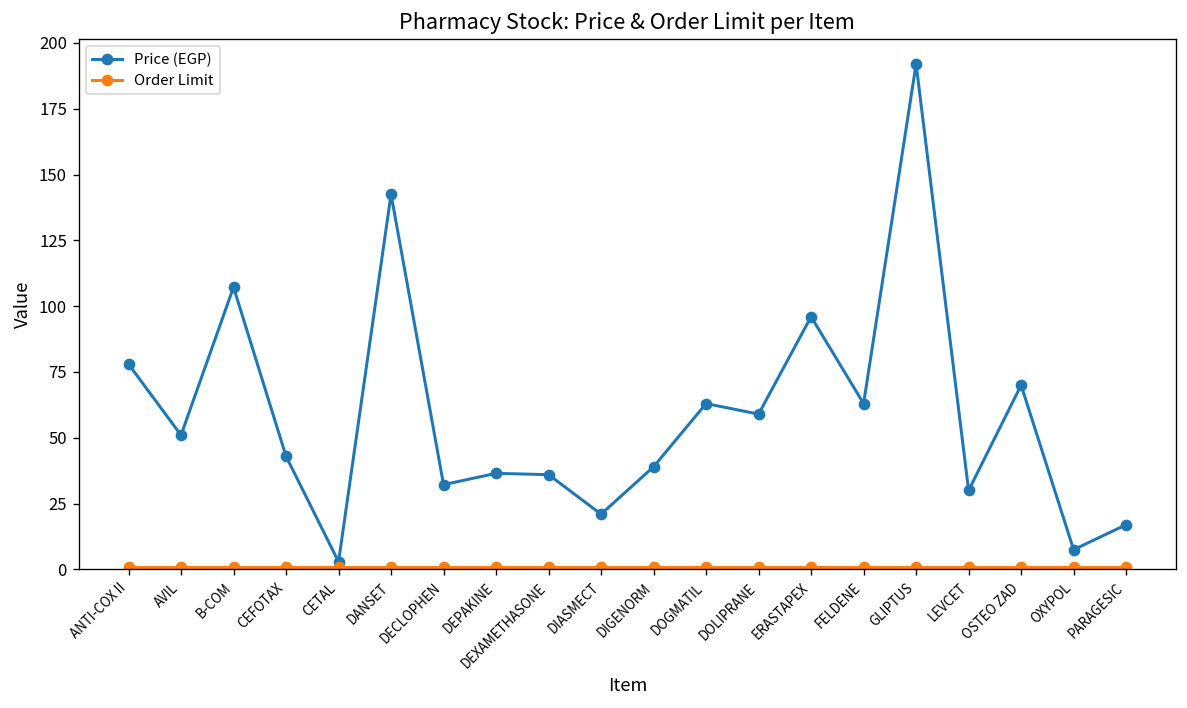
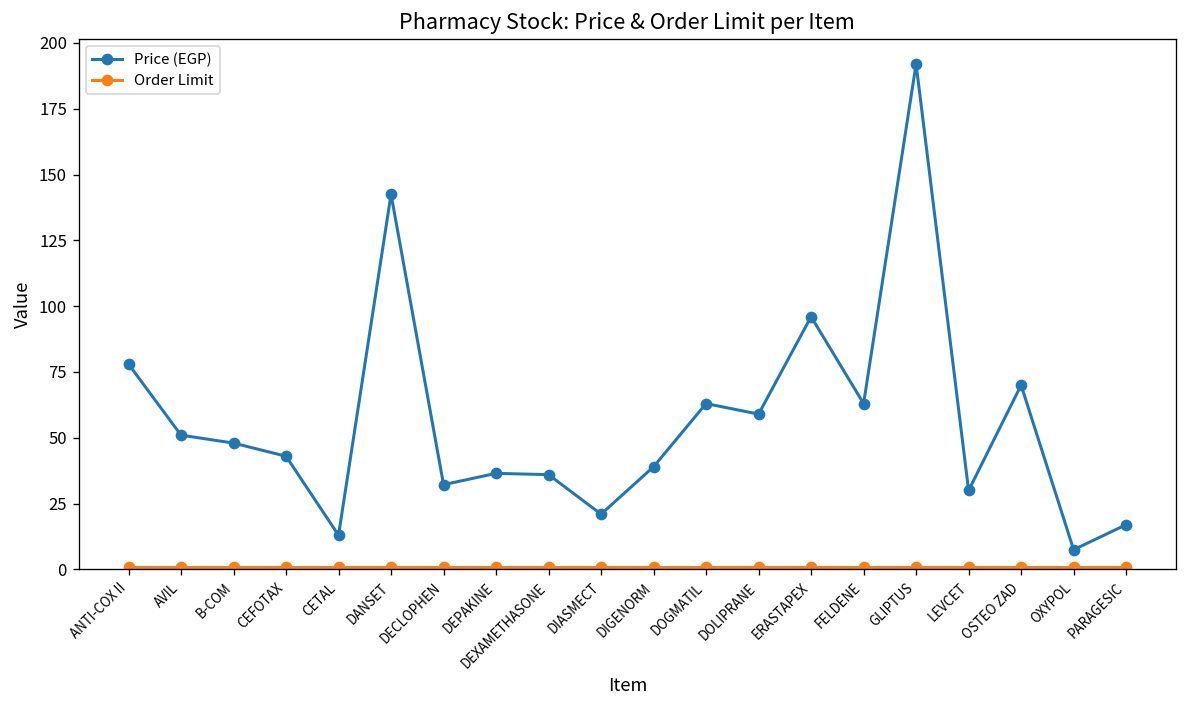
  {
    "Price (EGP)": {
      "ANTI-COX II": 78,
      "AVIL": 51,
-     "B-COM": 107,
+     "B-COM": 48,
      "CEFOTAX": 43,
-     "CETAL": 3,
+     "CETAL": 13,
      "DANSET": 143,
      "DECLOPHEN": 32,
      "DEPAKINE": 37,
      "DEXAMETHASONE": 36,
      "DIASMECT": 21,
      "DIGENORM": 39,
      "DOGMATIL": 63,
      "DOLIPRANE": 59,
      "ERASTAPEX": 96,
      "FELDENE": 63,
      "GLIPTUS": 192,
      "LEVCET": 30,
      "OSTEO ZAD": 70,
      "OXYPOL": 8,
      "PARAGESIC": 17
    },
    "Order Limit": {
      "ANTI-COX II": 1,
      "AVIL": 1,
      "B-COM": 1,
      "CEFOTAX": 1,
      "CETAL": 1,
      "DANSET": 1,
      "DECLOPHEN": 1,
      "DEPAKINE": 1,
      "DEXAMETHASONE": 1,
      "DIASMECT": 1,
      "DIGENORM": 1,
      "DOGMATIL": 1,
      "DOLIPRANE": 1,
      "ERASTAPEX": 1,
      "FELDENE": 1,
      "GLIPTUS": 1,
      "LEVCET": 1,
      "OSTEO ZAD": 1,
      "OXYPOL": 1,
      "PARAGESIC": 1
    }
  }
